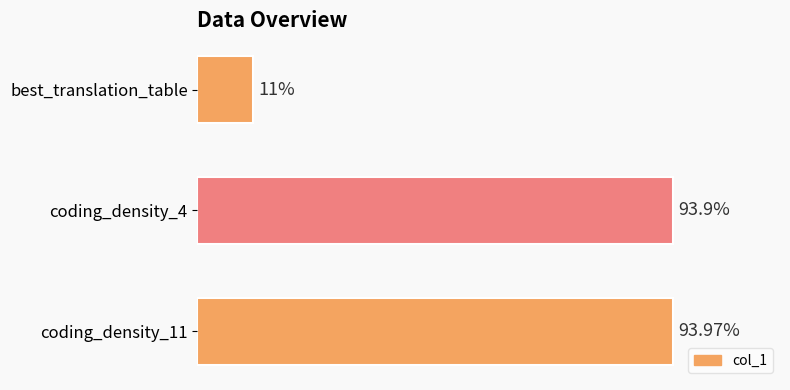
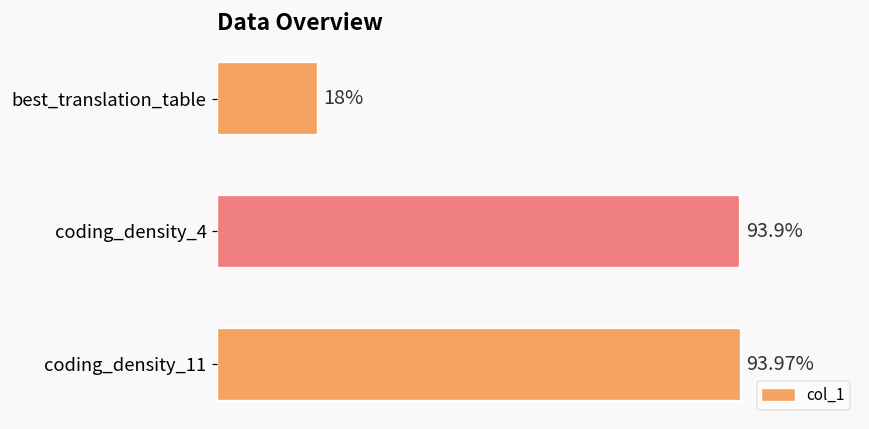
  {
-   "best_translation_table": "11%",
+   "best_translation_table": "18%",
    "coding_density_4": "93.9%",
    "coding_density_11": "93.97%"
  }
